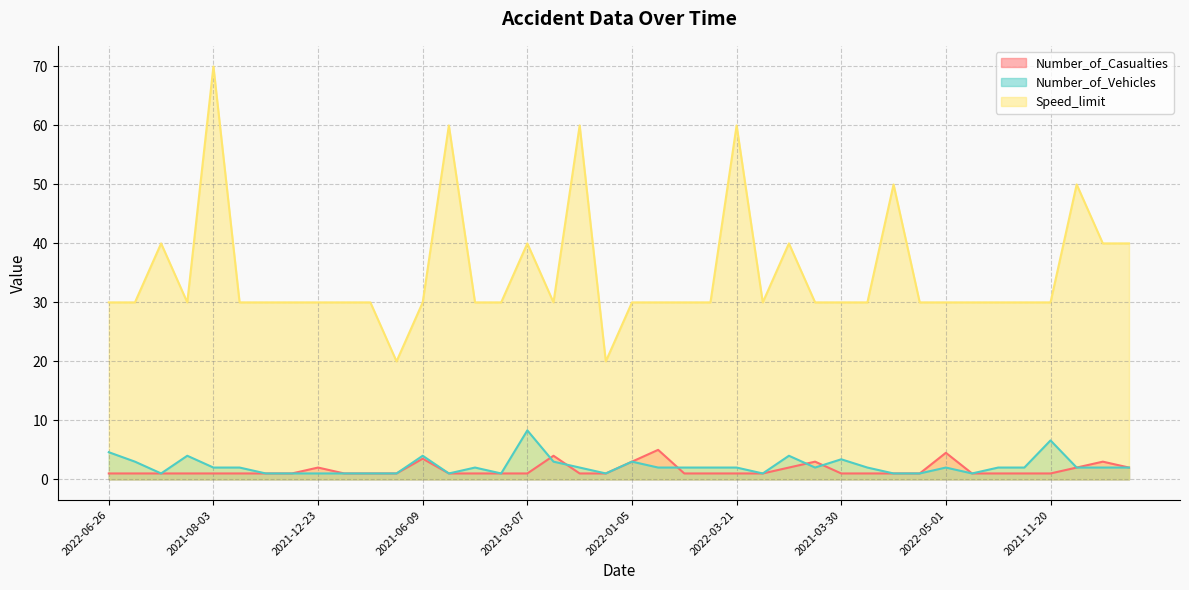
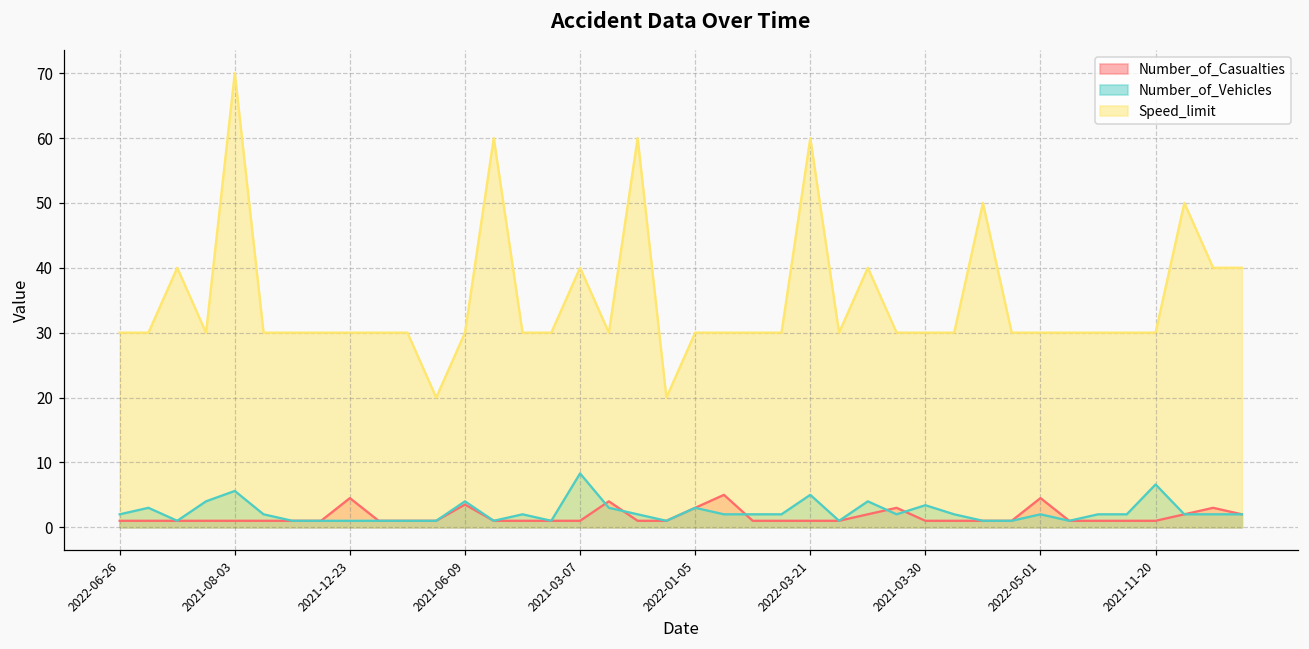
  {
    "Number_of_Casualties": {
      "2022-06-26": 1,
      "2021-08-03": 1,
-     "2021-12-23": 2,
+     "2021-12-23": 5,
      "2021-06-09": 4,
      "2021-03-07": 1,
      "2022-03-21": 1,
      "2021-03-30": 1,
      "2022-05-01": 5,
      "2021-11-20": 1
    },
    "Number_of_Vehicles": {
-     "2022-06-26": 5,
-     "2021-08-03": 2,
+     "2022-06-26": 2,
+     "2021-08-03": 6,
      "2021-12-23": 1,
      "2021-06-09": 4,
      "2021-03-07": 8,
-     "2022-03-21": 2,
+     "2022-03-21": 5,
      "2021-03-30": 3,
      "2022-05-01": 2,
      "2021-11-20": 7
    },
    "Speed_limit": {
      "2022-06-26": 30,
      "2021-08-03": 70,
      "2021-12-23": 30,
      "2021-06-09": 30,
      "2021-03-07": 40,
      "2022-01-05": 30,
      "2022-03-21": 60,
      "2021-03-30": 30,
      "2022-05-01": 30,
      "2021-11-20": 30
    }
  }
